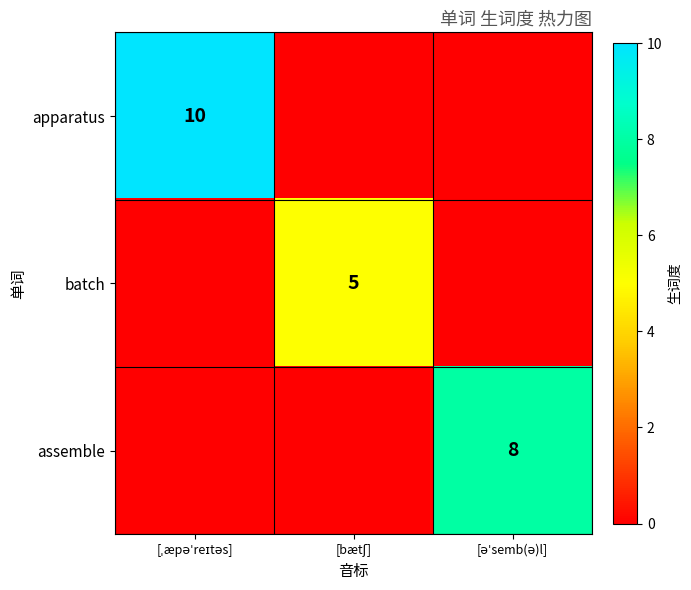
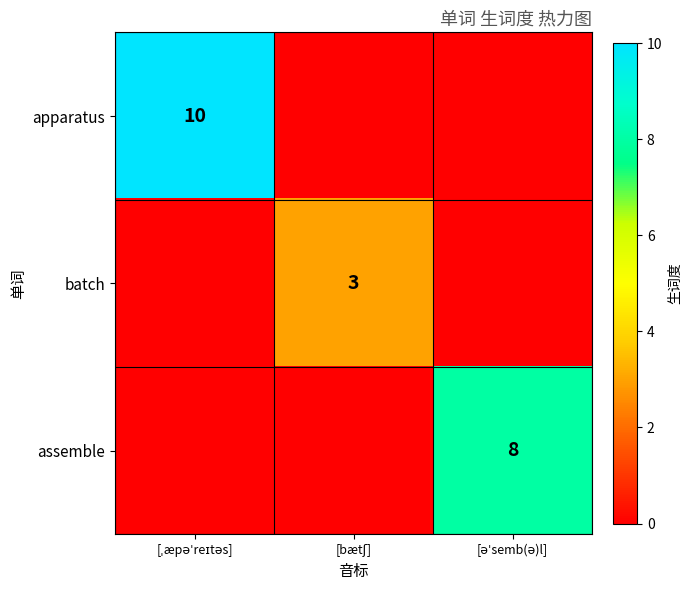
  {
    "apparatus": {
      "[ˌæpəˈreɪtəs]": 10
    },
    "batch": {
-     "[bætʃ]": 5
+     "[bætʃ]": 3
    },
    "assemble": {
      "[əˈsemb(ə)l]": 8
    }
  }
